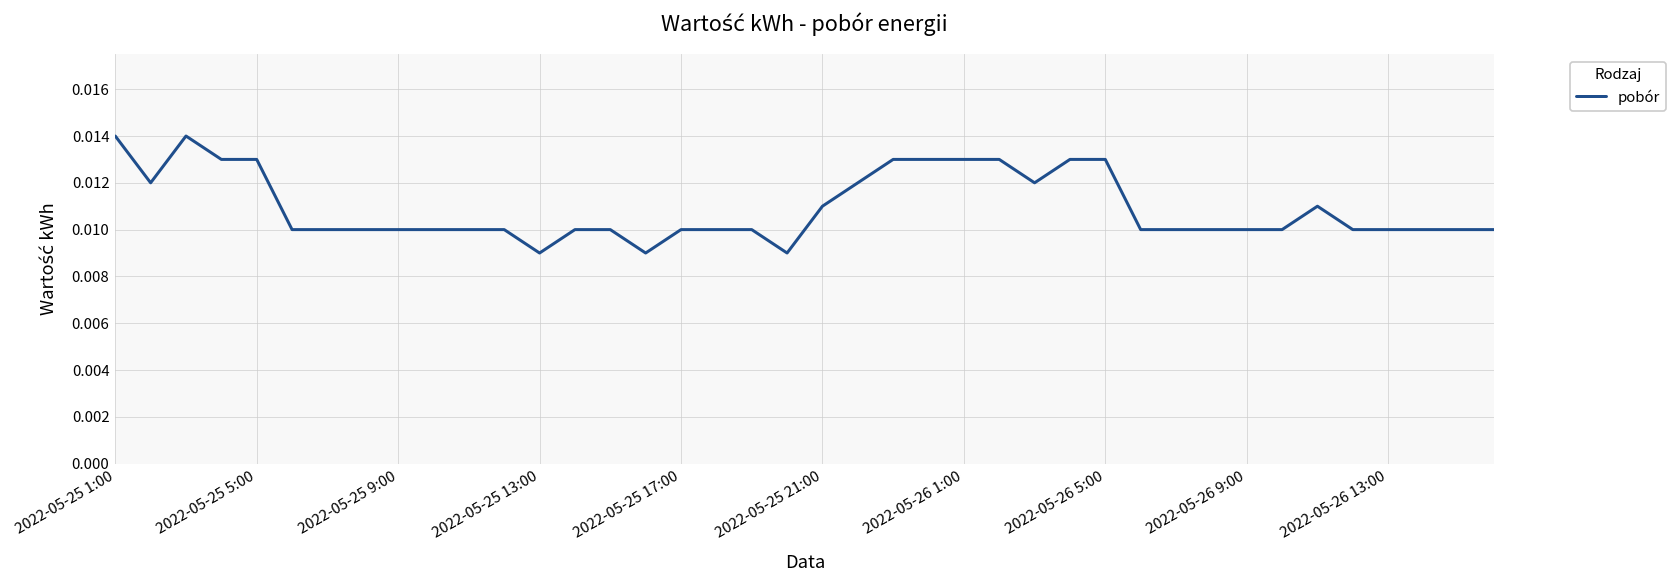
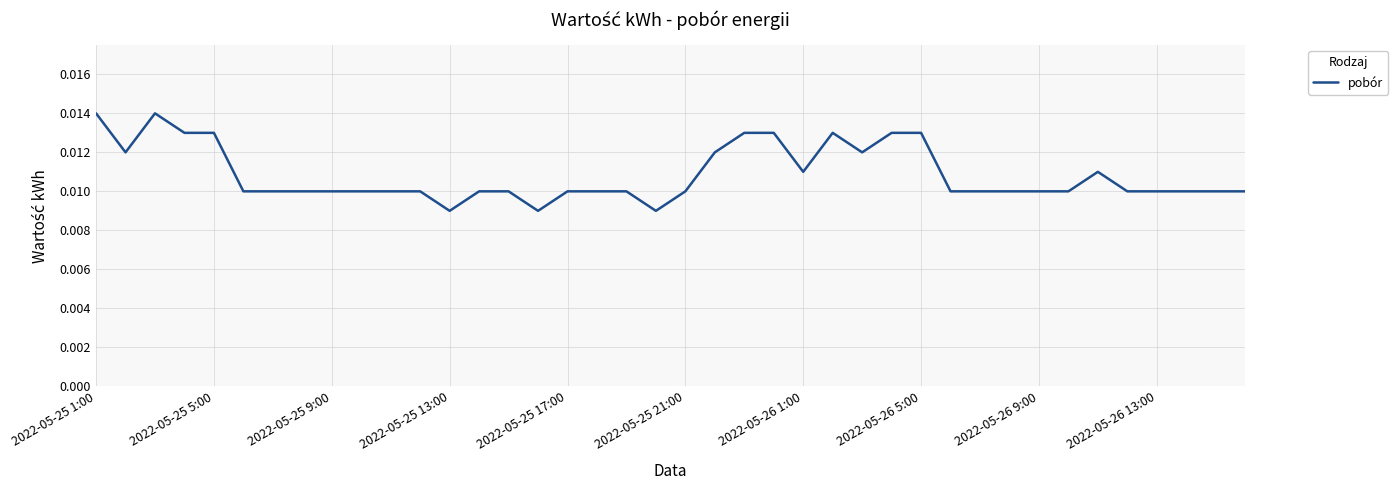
  {
    "2022-05-25 1:00": 0.014,
    "2022-05-25 5:00": 0.013,
    "2022-05-25 9:00": 0.010,
    "2022-05-25 13:00": 0.009,
    "2022-05-25 17:00": 0.010,
-   "2022-05-25 21:00": 0.011,
-   "2022-05-26 1:00": 0.013,
+   "2022-05-25 21:00": 0.010,
+   "2022-05-26 1:00": 0.011,
    "2022-05-26 5:00": 0.013,
    "2022-05-26 9:00": 0.010,
    "2022-05-26 13:00": 0.010
  }
